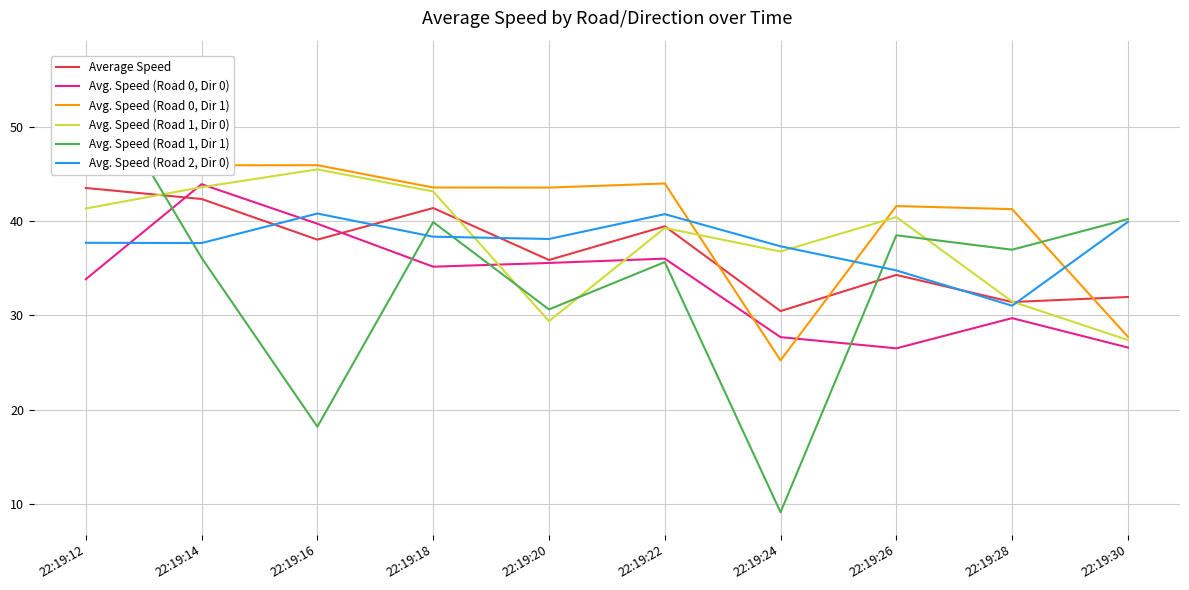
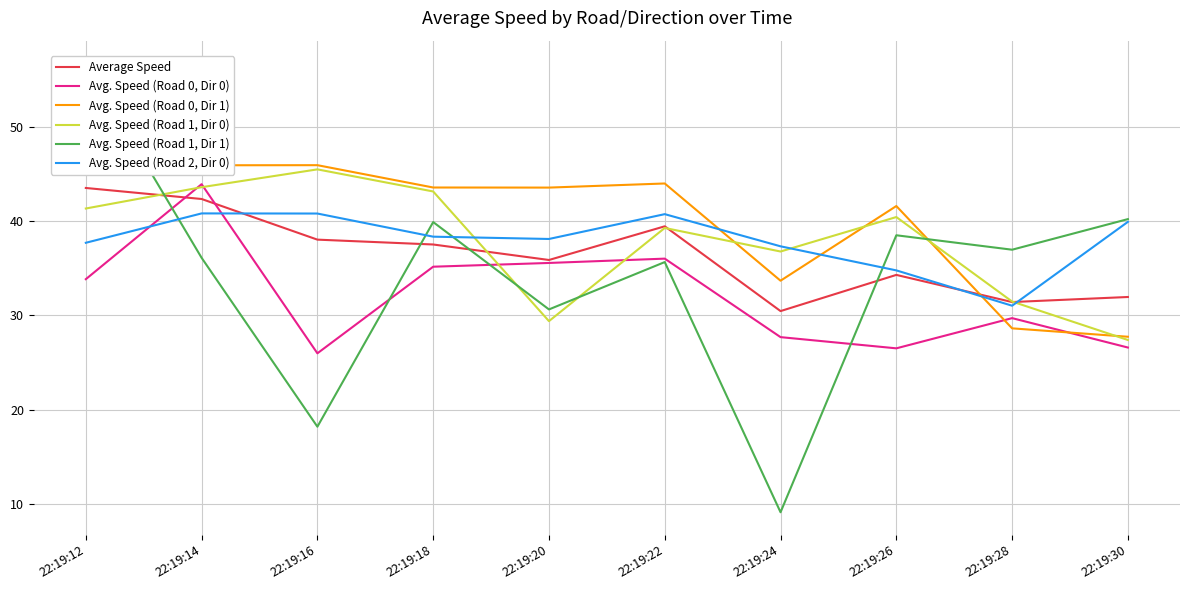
  {
    "Average Speed": {
      "22:19:12": 44,
      "22:19:14": 42,
      "22:19:16": 38,
-     "22:19:18": 41,
+     "22:19:18": 38,
      "22:19:20": 36,
      "22:19:24": 30,
      "22:19:26": 34,
      "22:19:30": 32
    },
    "Avg. Speed (Road 0, Dir 0)": {
      "22:19:12": 34,
      "22:19:14": 44,
-     "22:19:16": 40,
+     "22:19:16": 26,
      "22:19:18": 35,
      "22:19:20": 36,
      "22:19:22": 36,
      "22:19:24": 28,
      "22:19:26": 27,
      "22:19:28": 30,
      "22:19:30": 27
    },
    "Avg. Speed (Road 0, Dir 1)": {
      "22:19:16": 46,
      "22:19:18": 44,
      "22:19:20": 44,
      "22:19:22": 44,
-     "22:19:24": 25,
+     "22:19:24": 34,
      "22:19:26": 42,
-     "22:19:28": 41,
+     "22:19:28": 29,
      "22:19:30": 28
    },
    "Avg. Speed (Road 1, Dir 0)": {
      "22:19:12": 41,
      "22:19:14": 44,
      "22:19:16": 46,
      "22:19:18": 43,
      "22:19:20": 29,
      "22:19:24": 37,
      "22:19:26": 40,
      "22:19:30": 27
    },
    "Avg. Speed (Road 1, Dir 1)": {
      "22:19:14": 36,
      "22:19:16": 18,
      "22:19:18": 40,
      "22:19:20": 31,
      "22:19:22": 36,
      "22:19:24": 9,
      "22:19:26": 39,
      "22:19:28": 37,
      "22:19:30": 40
    },
    "Avg. Speed (Road 2, Dir 0)": {
      "22:19:12": 38,
-     "22:19:14": 38,
+     "22:19:14": 41,
      "22:19:16": 41,
      "22:19:18": 38,
      "22:19:20": 38,
      "22:19:22": 41,
      "22:19:24": 37,
      "22:19:26": 35,
      "22:19:28": 31,
      "22:19:30": 40
    }
  }
